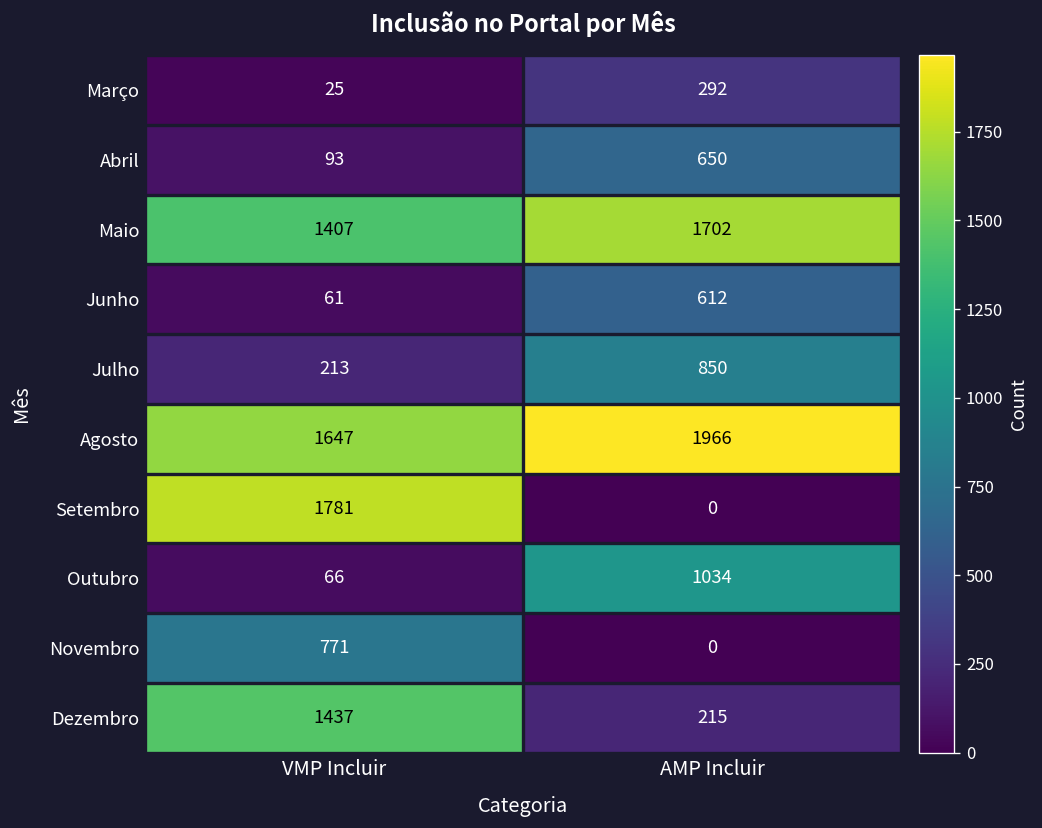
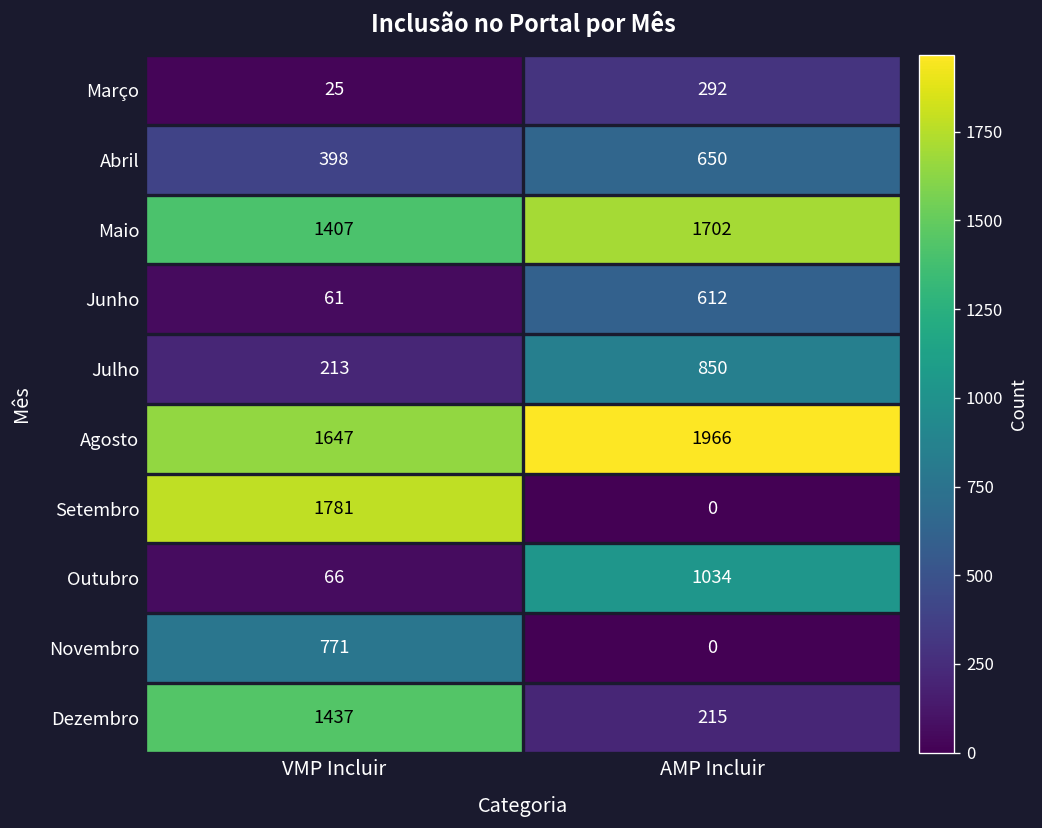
  {
    "Março": {
      "VMP Incluir": 25,
      "AMP Incluir": 292
    },
    "Abril": {
-     "VMP Incluir": 93,
+     "VMP Incluir": 398,
      "AMP Incluir": 650
    },
    "Maio": {
      "VMP Incluir": 1407,
      "AMP Incluir": 1702
    },
    "Junho": {
      "VMP Incluir": 61,
      "AMP Incluir": 612
    },
    "Julho": {
      "VMP Incluir": 213,
      "AMP Incluir": 850
    },
    "Agosto": {
      "VMP Incluir": 1647,
      "AMP Incluir": 1966
    },
    "Setembro": {
      "VMP Incluir": 1781,
      "AMP Incluir": 0
    },
    "Outubro": {
      "VMP Incluir": 66,
      "AMP Incluir": 1034
    },
    "Novembro": {
      "VMP Incluir": 771,
      "AMP Incluir": 0
    },
    "Dezembro": {
      "VMP Incluir": 1437,
      "AMP Incluir": 215
    }
  }
